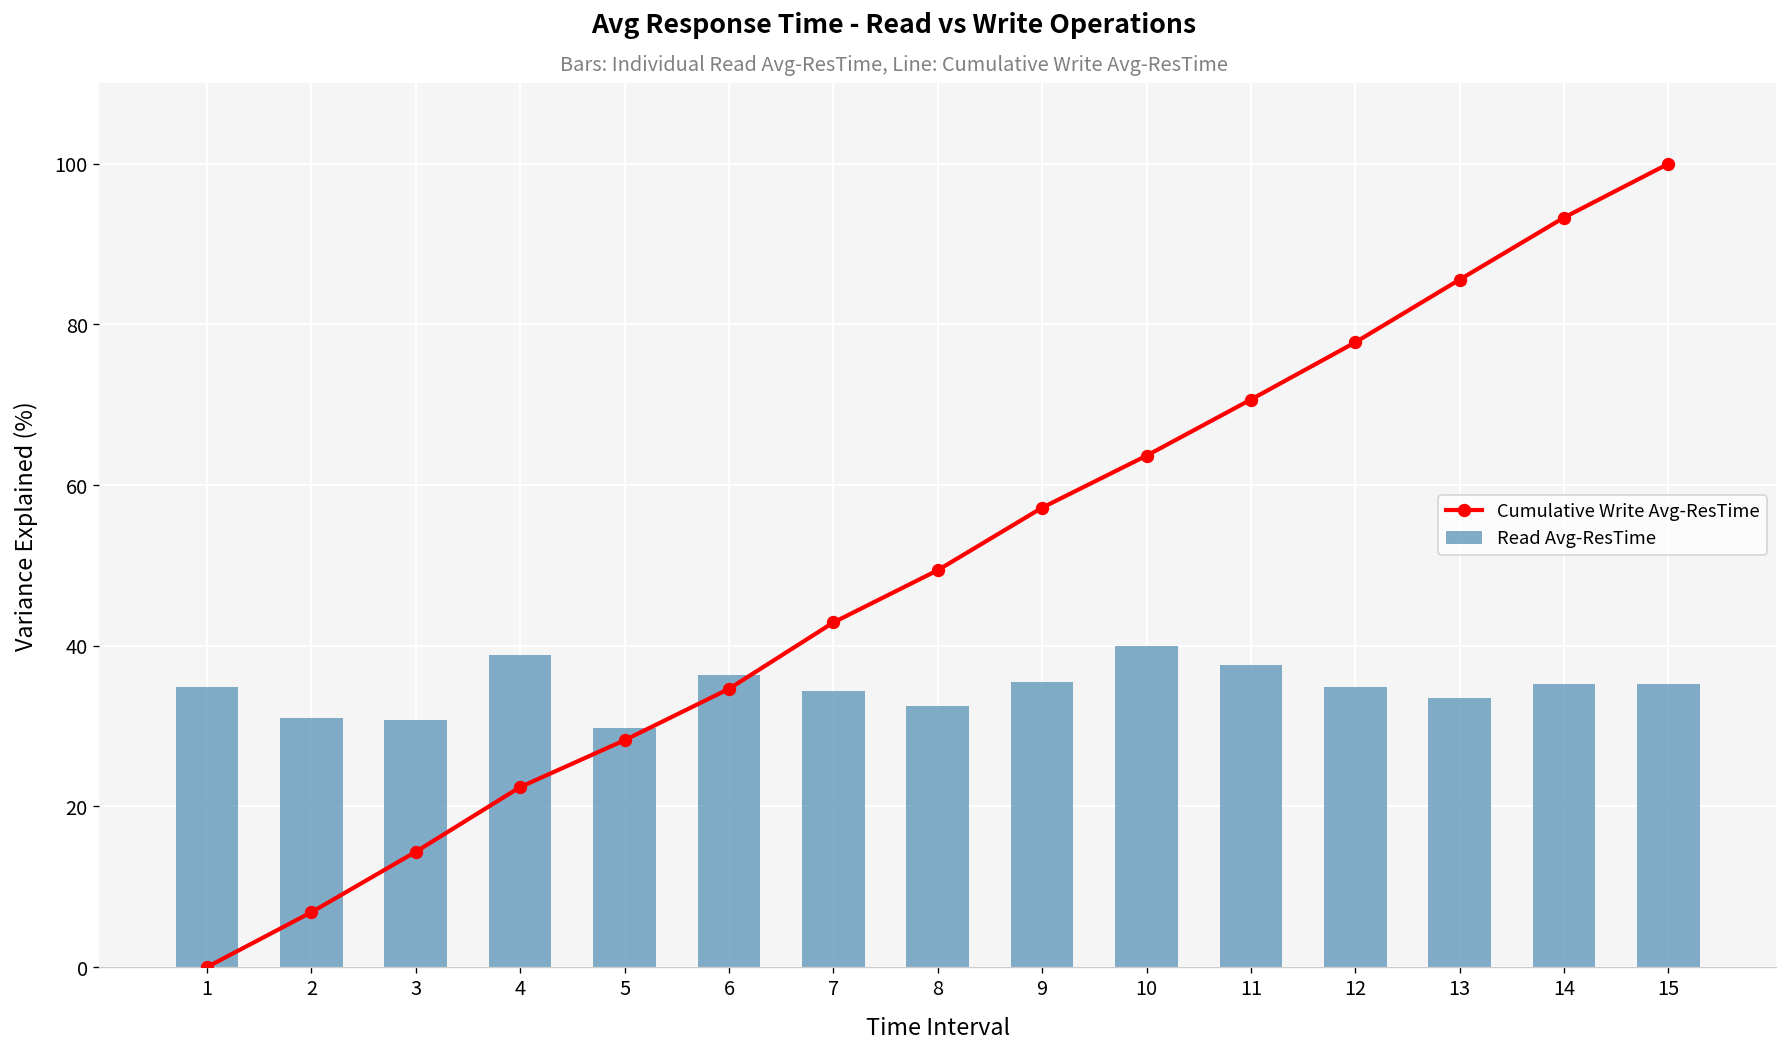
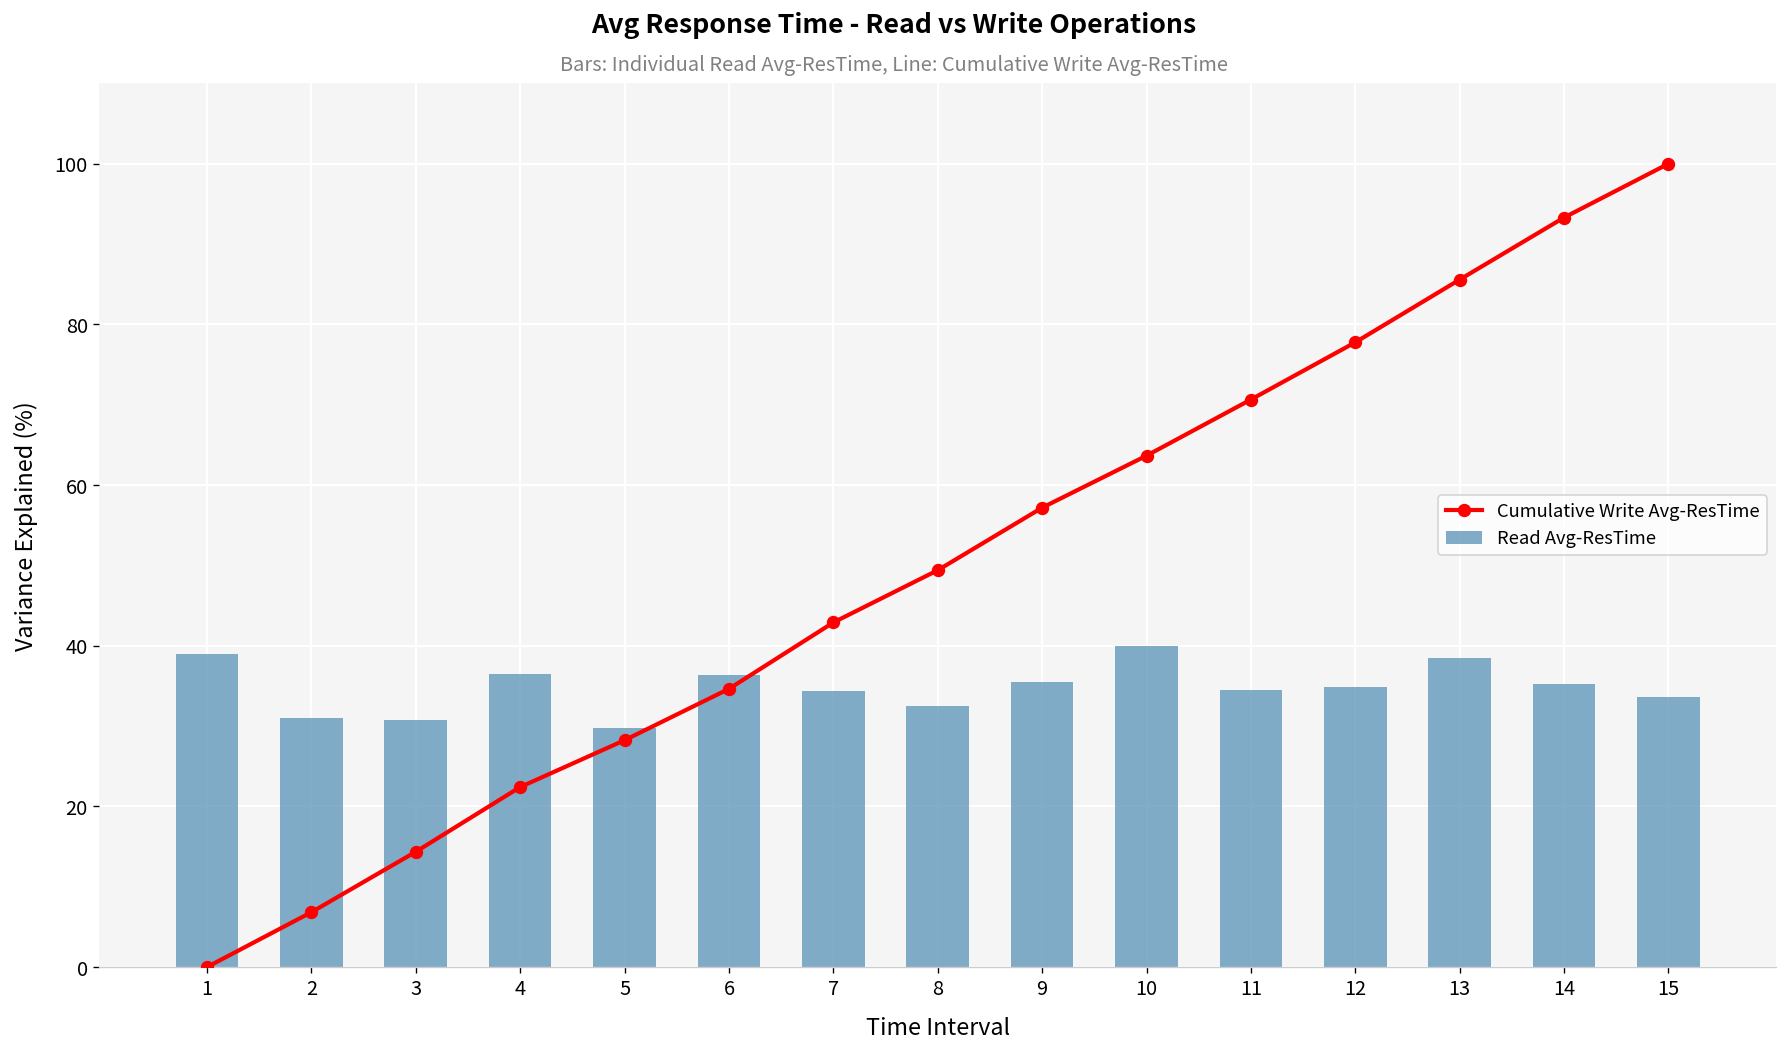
  {
    "Read Avg-ResTime": {
-     "1": 35,
+     "1": 39,
      "2": 31,
      "3": 31,
-     "4": 39,
+     "4": 37,
      "5": 30,
      "6": 36,
      "7": 34,
      "8": 33,
      "9": 35,
      "10": 40,
-     "11": 38,
+     "11": 35,
      "12": 35,
-     "13": 34,
+     "13": 38,
      "14": 35,
-     "15": 35
+     "15": 34
    },
    "Cumulative Write Avg-ResTime": {
      "1": 0,
      "2": 7,
      "3": 14,
      "4": 22,
      "5": 28,
      "6": 35,
      "7": 43,
      "8": 49,
      "9": 57,
      "10": 64,
      "11": 71,
      "12": 78,
      "13": 86,
      "14": 93,
      "15": 100
    }
  }
